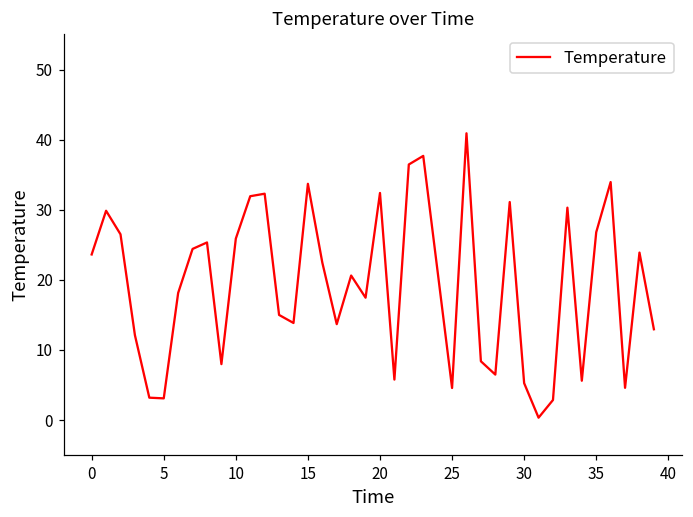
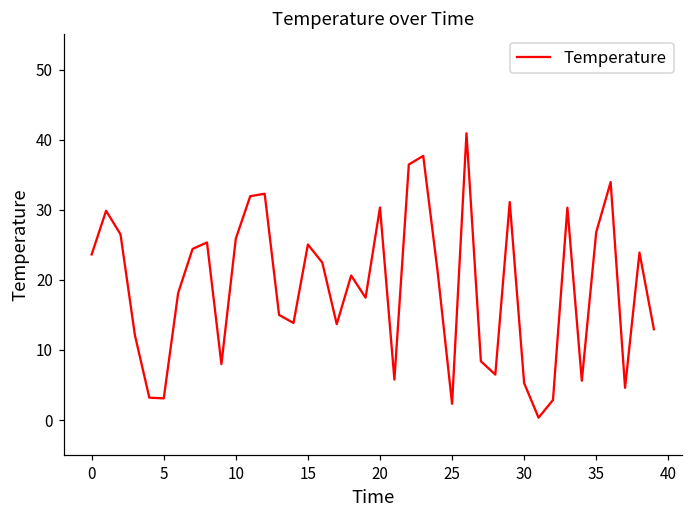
  {
    "0": 24,
    "5": 3,
    "10": 26,
-   "15": 34,
-   "20": 32,
-   "25": 5,
+   "15": 25,
+   "20": 30,
+   "25": 2,
    "30": 5,
    "35": 27
  }
